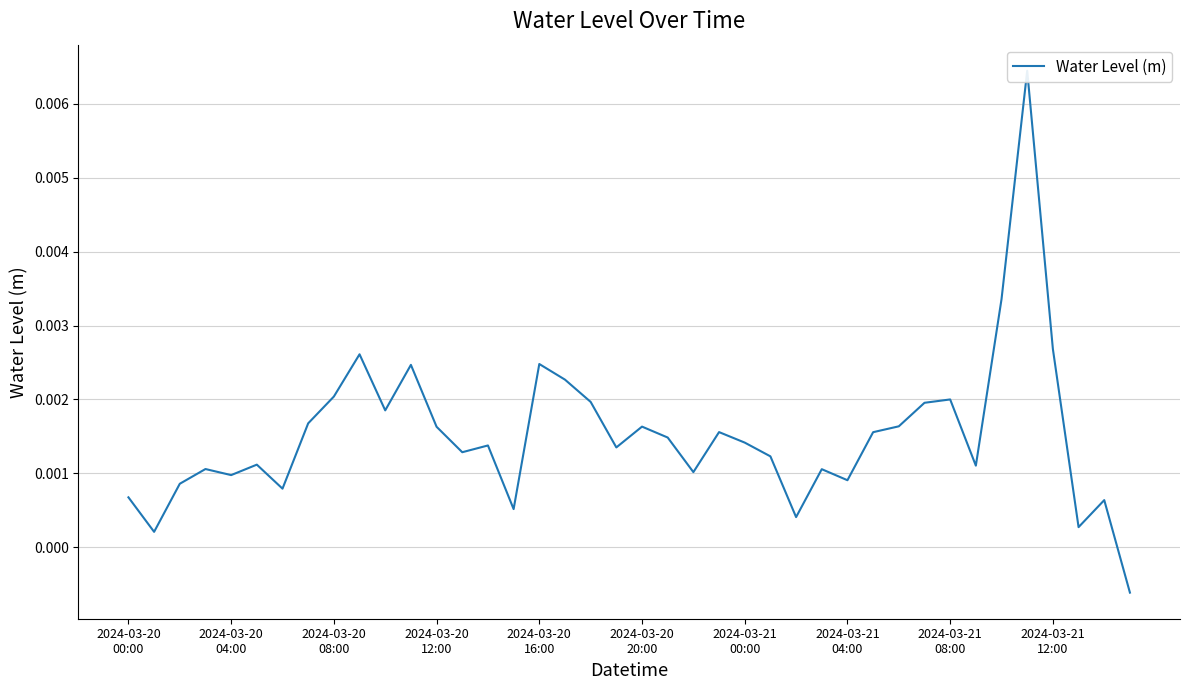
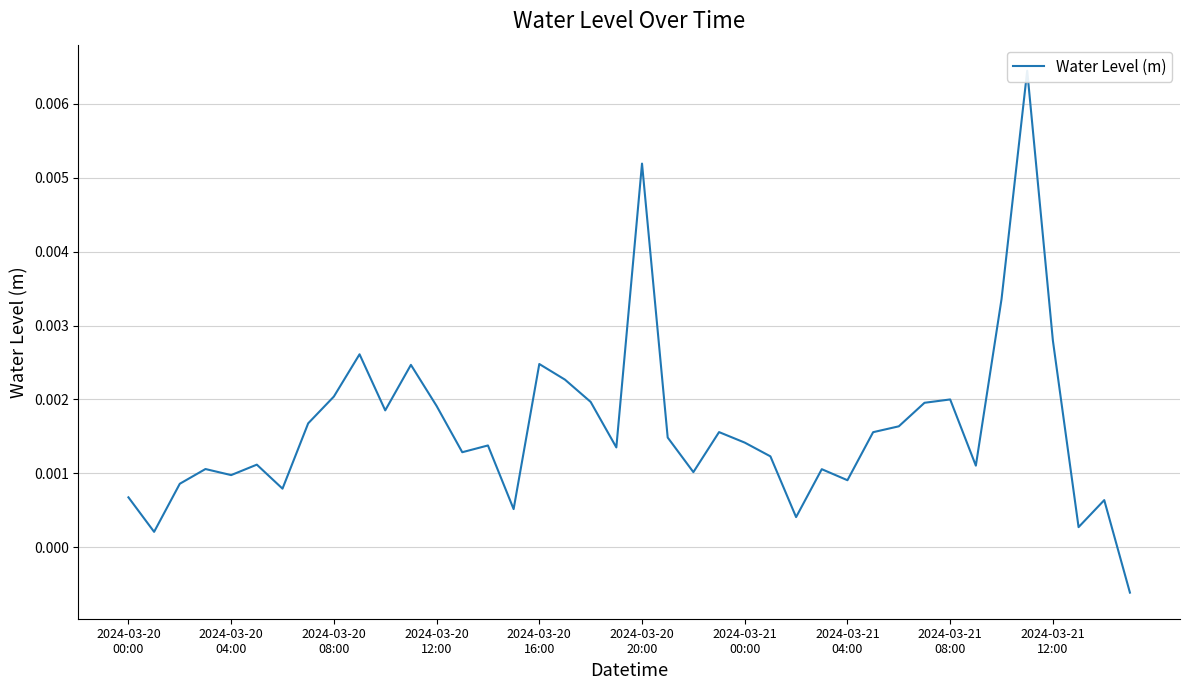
  {
    "2024-03-20 00:00": 0.0007,
    "2024-03-20 04:00": 0.0010,
    "2024-03-20 08:00": 0.0020,
-   "2024-03-20 12:00": 0.0016,
+   "2024-03-20 12:00": 0.0019,
    "2024-03-20 16:00": 0.0025,
-   "2024-03-20 20:00": 0.0016,
+   "2024-03-20 20:00": 0.0052,
    "2024-03-21 00:00": 0.0014,
    "2024-03-21 04:00": 0.0009,
    "2024-03-21 08:00": 0.0020,
-   "2024-03-21 12:00": 0.0027
+   "2024-03-21 12:00": 0.0028
  }
